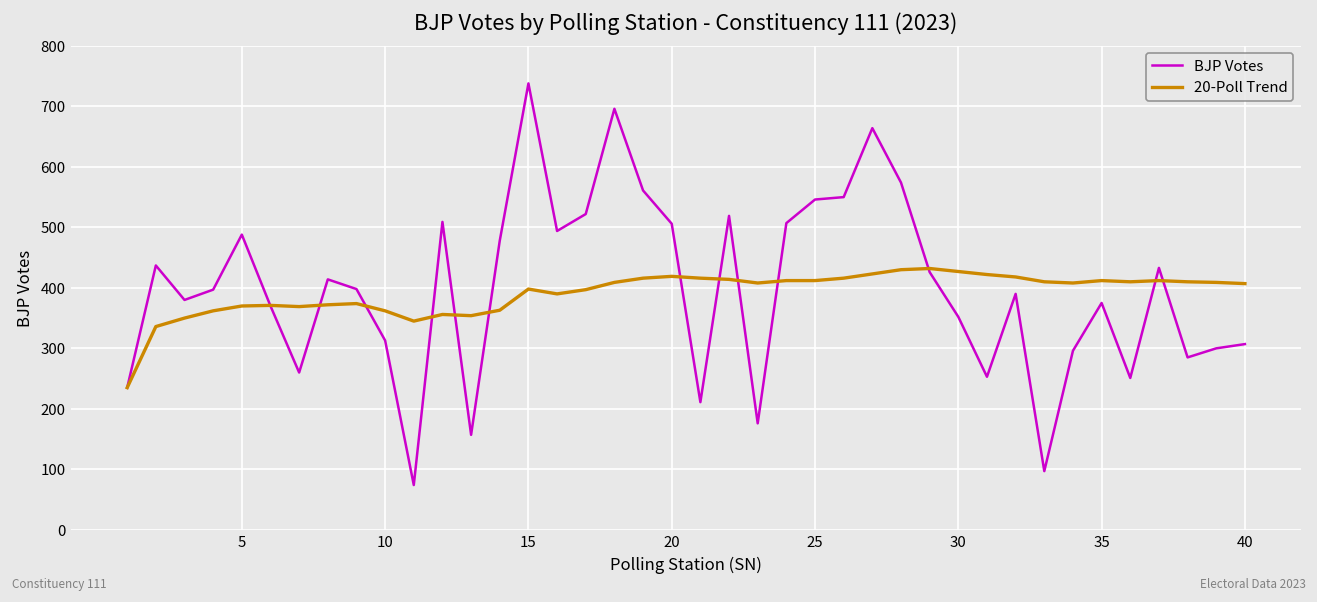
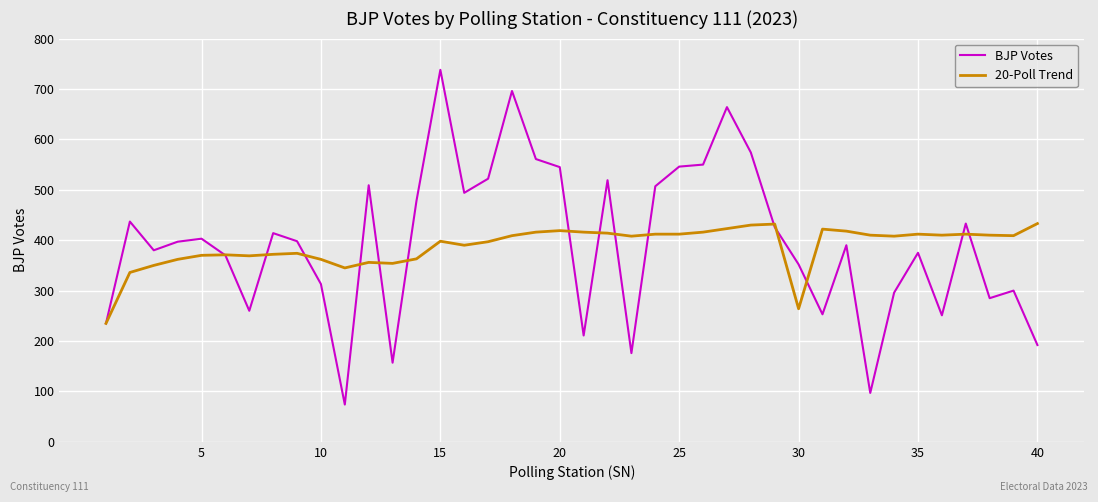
  {
    "BJP Votes": {
-     "5": 490,
+     "5": 400,
      "10": 310,
      "15": 740,
-     "20": 510,
+     "20": 550,
      "25": 550,
      "30": 350,
      "35": 380,
-     "40": 310
+     "40": 190
    },
    "20-Poll Trend": {
      "5": 370,
      "10": 360,
      "15": 400,
      "20": 420,
      "25": 410,
-     "30": 430,
+     "30": 260,
      "35": 410,
-     "40": 410
+     "40": 430
    }
  }
